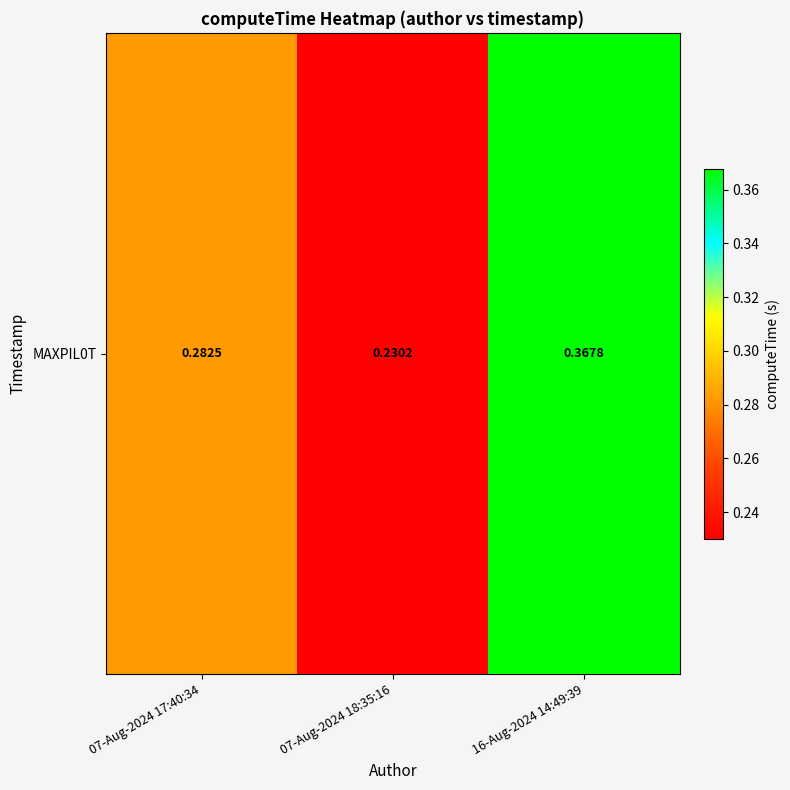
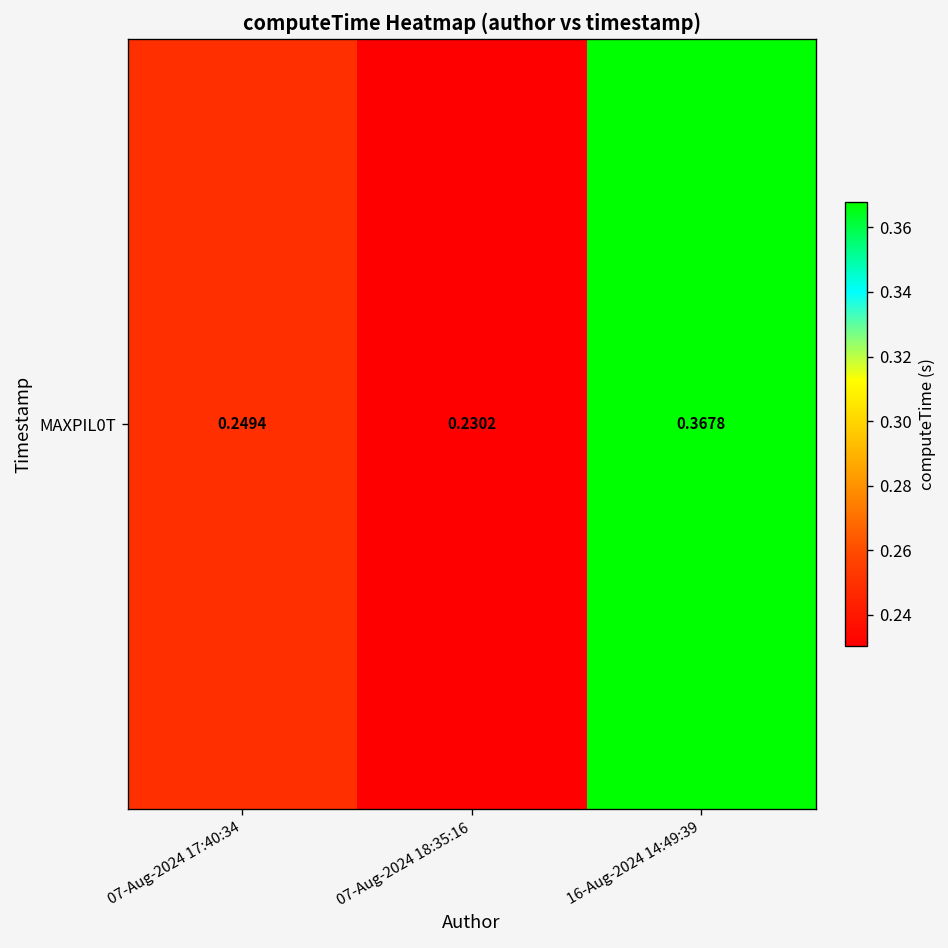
  {
    "MAXPIL0T": {
-     "07-Aug-2024 17:40:34": 0.2825,
+     "07-Aug-2024 17:40:34": 0.2494,
      "07-Aug-2024 18:35:16": 0.2302,
      "16-Aug-2024 14:49:39": 0.3678
    }
  }
